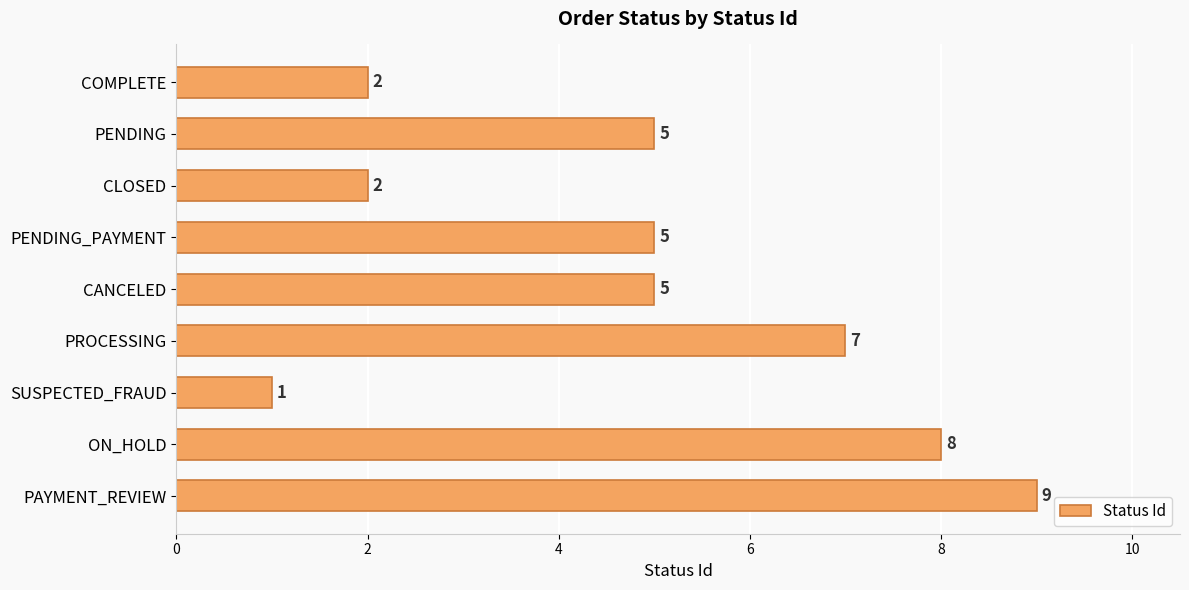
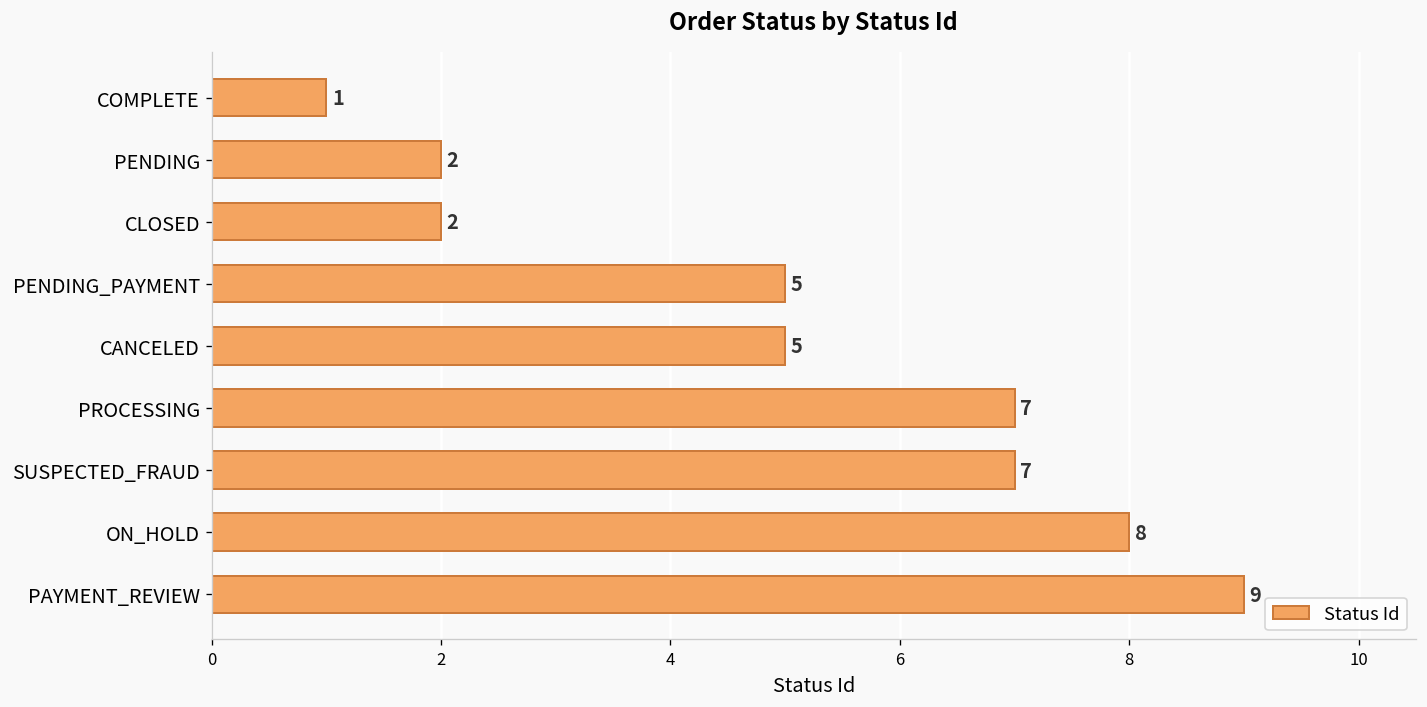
  {
-   "COMPLETE": 2,
-   "PENDING": 5,
+   "COMPLETE": 1,
+   "PENDING": 2,
    "CLOSED": 2,
    "PENDING_PAYMENT": 5,
    "CANCELED": 5,
    "PROCESSING": 7,
-   "SUSPECTED_FRAUD": 1,
+   "SUSPECTED_FRAUD": 7,
    "ON_HOLD": 8,
    "PAYMENT_REVIEW": 9
  }
